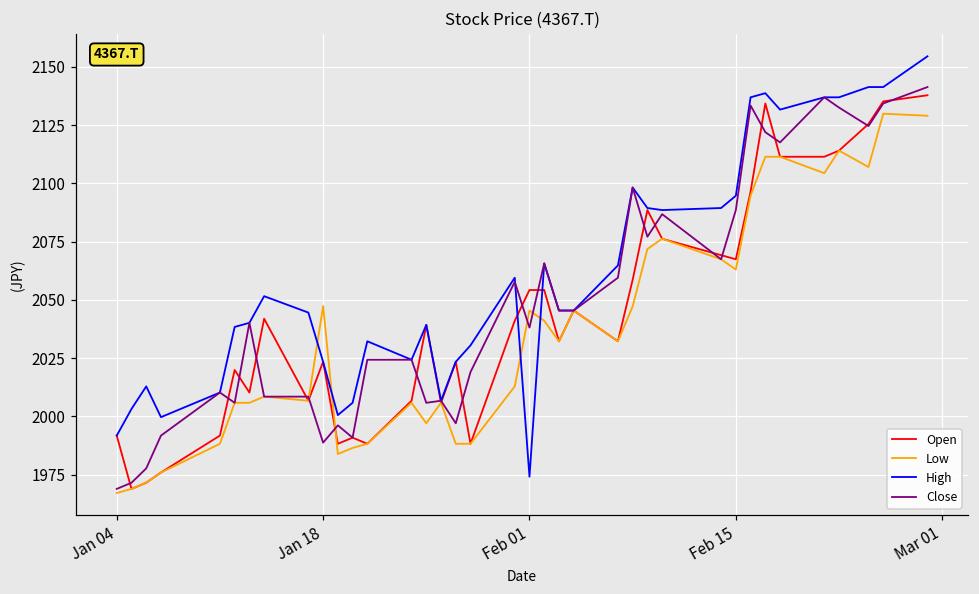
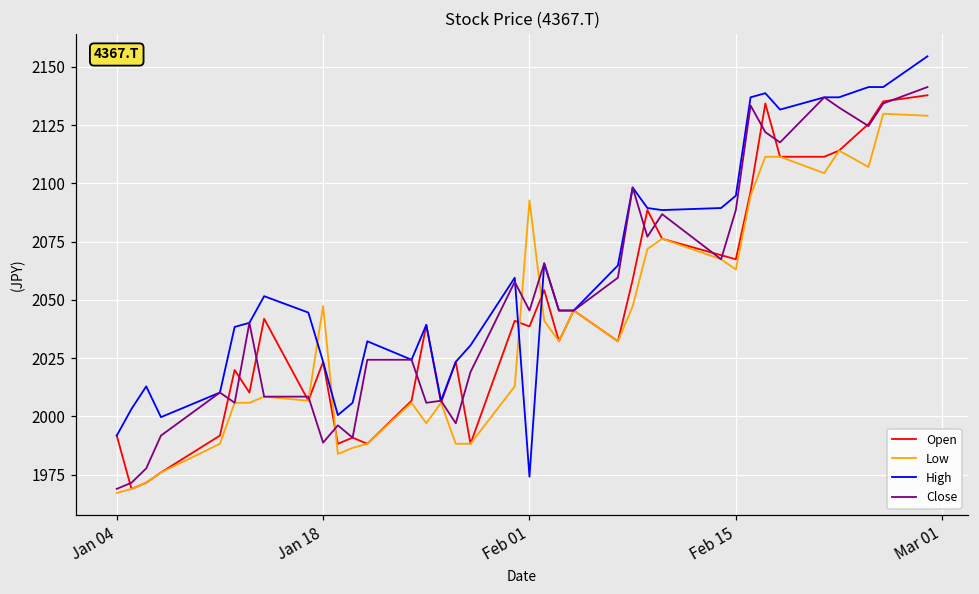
  {
    "Open": {
-     "Feb 01": 2054,
+     "Feb 01": 2039,
      "Feb 15": 2067
    },
    "Low": {
      "Jan 04": 1967,
      "Jan 18": 2047,
-     "Feb 01": 2045,
+     "Feb 01": 2093,
      "Feb 15": 2063
    },
    "High": {
      "Feb 01": 1974,
      "Feb 15": 2095
    },
    "Close": {
      "Jan 04": 1969,
      "Jan 18": 1989,
-     "Feb 01": 2038,
+     "Feb 01": 2045,
      "Feb 15": 2089
    }
  }
